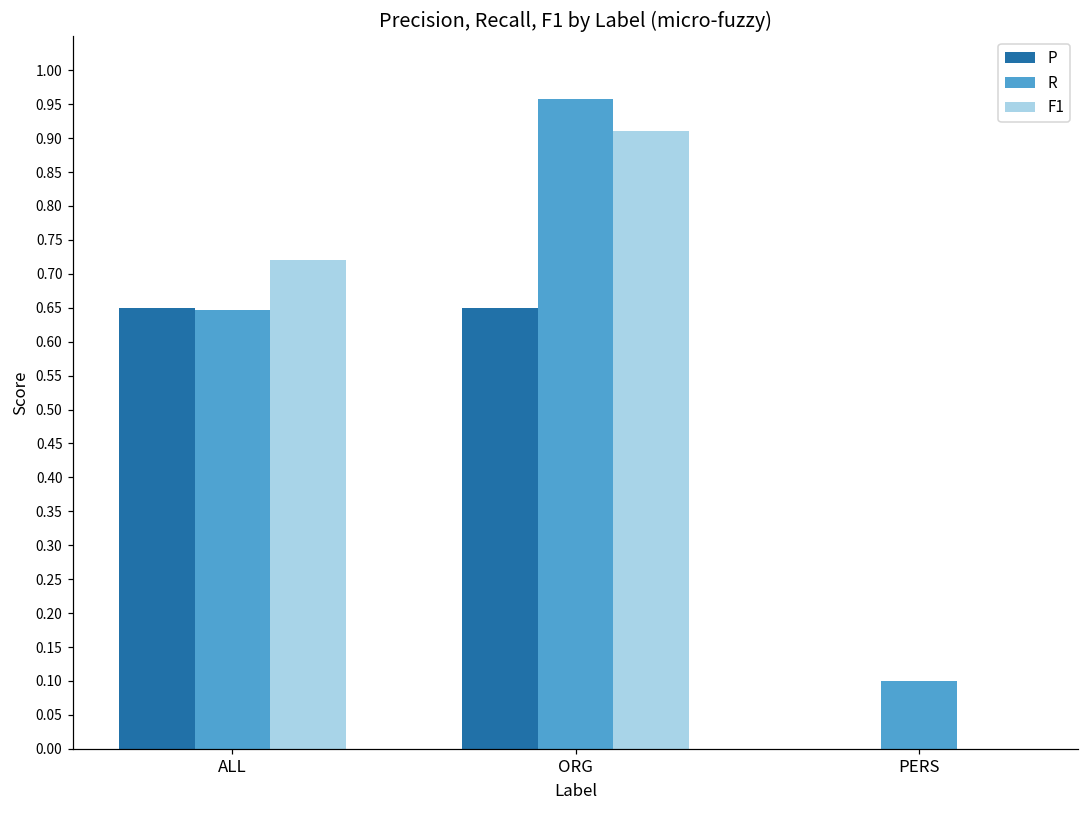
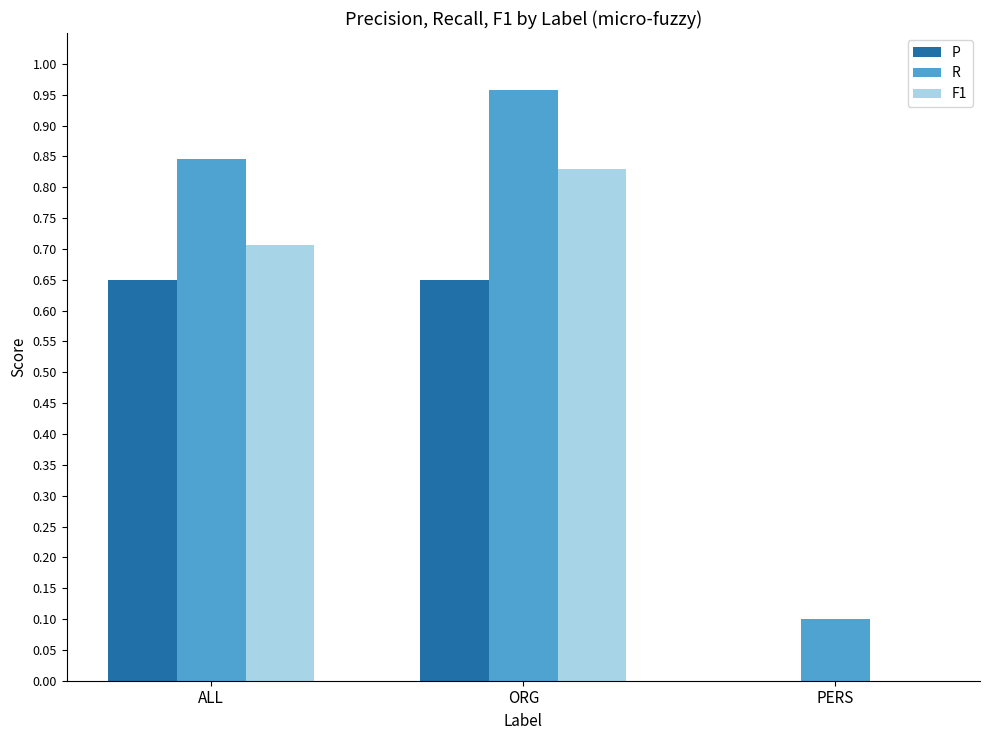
  {
    "P": {
      "ALL": 0.65,
      "ORG": 0.65,
      "PERS": 0.00
    },
    "R": {
-     "ALL": 0.65,
+     "ALL": 0.85,
      "ORG": 0.96,
      "PERS": 0.10
    },
    "F1": {
-     "ALL": 0.72,
-     "ORG": 0.91,
+     "ALL": 0.71,
+     "ORG": 0.83,
      "PERS": 0.00
    }
  }
